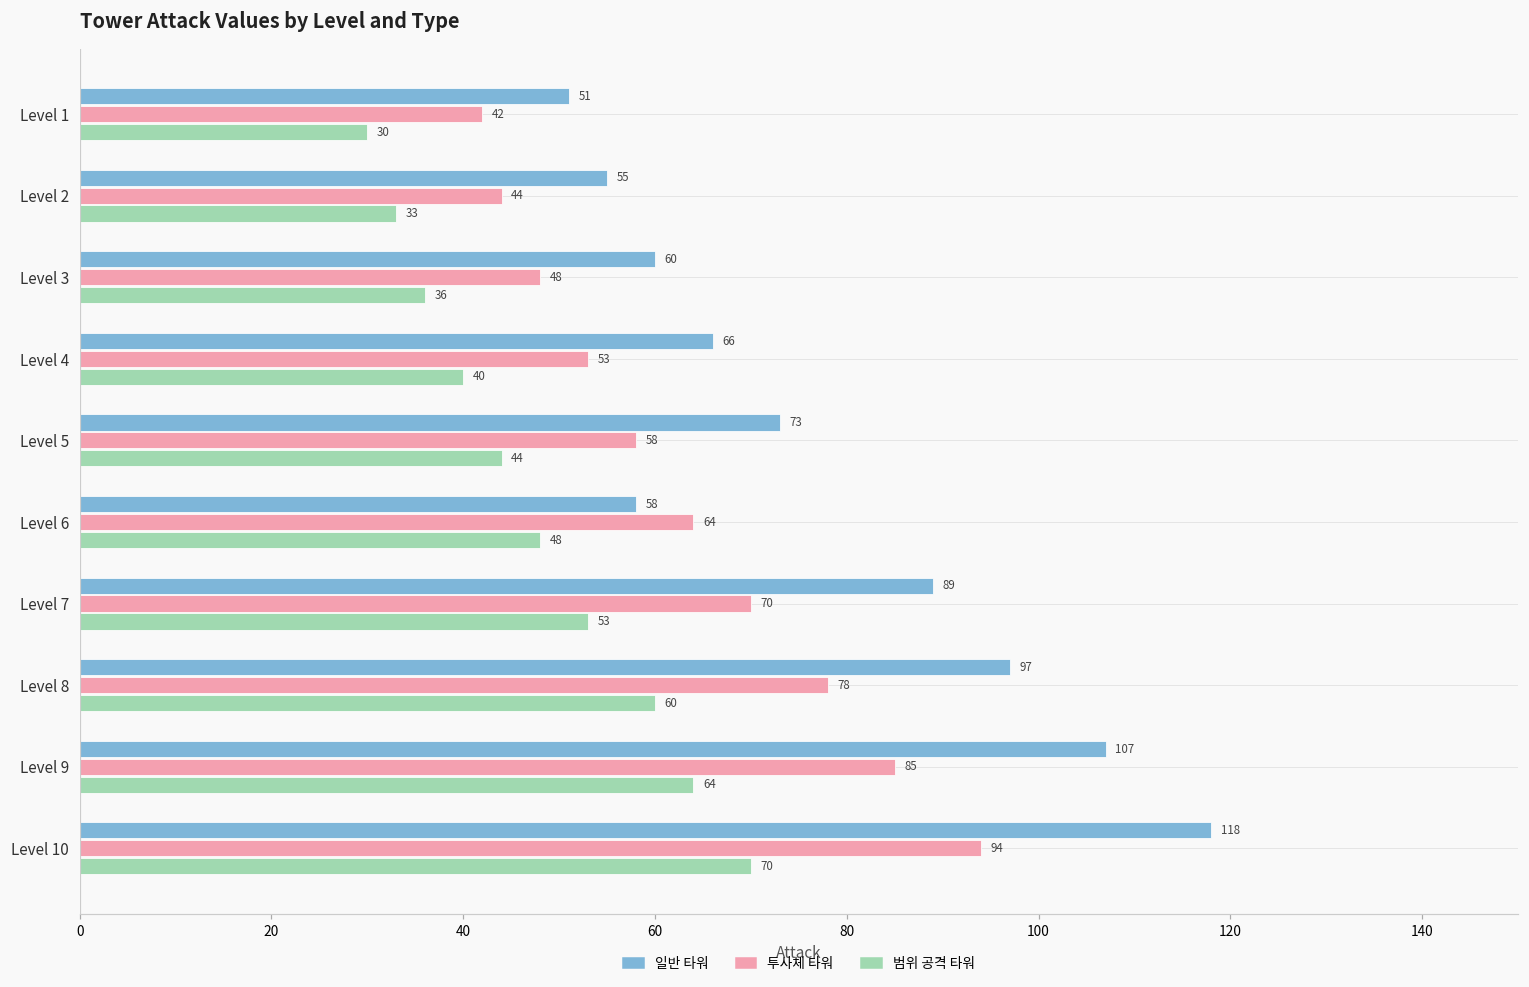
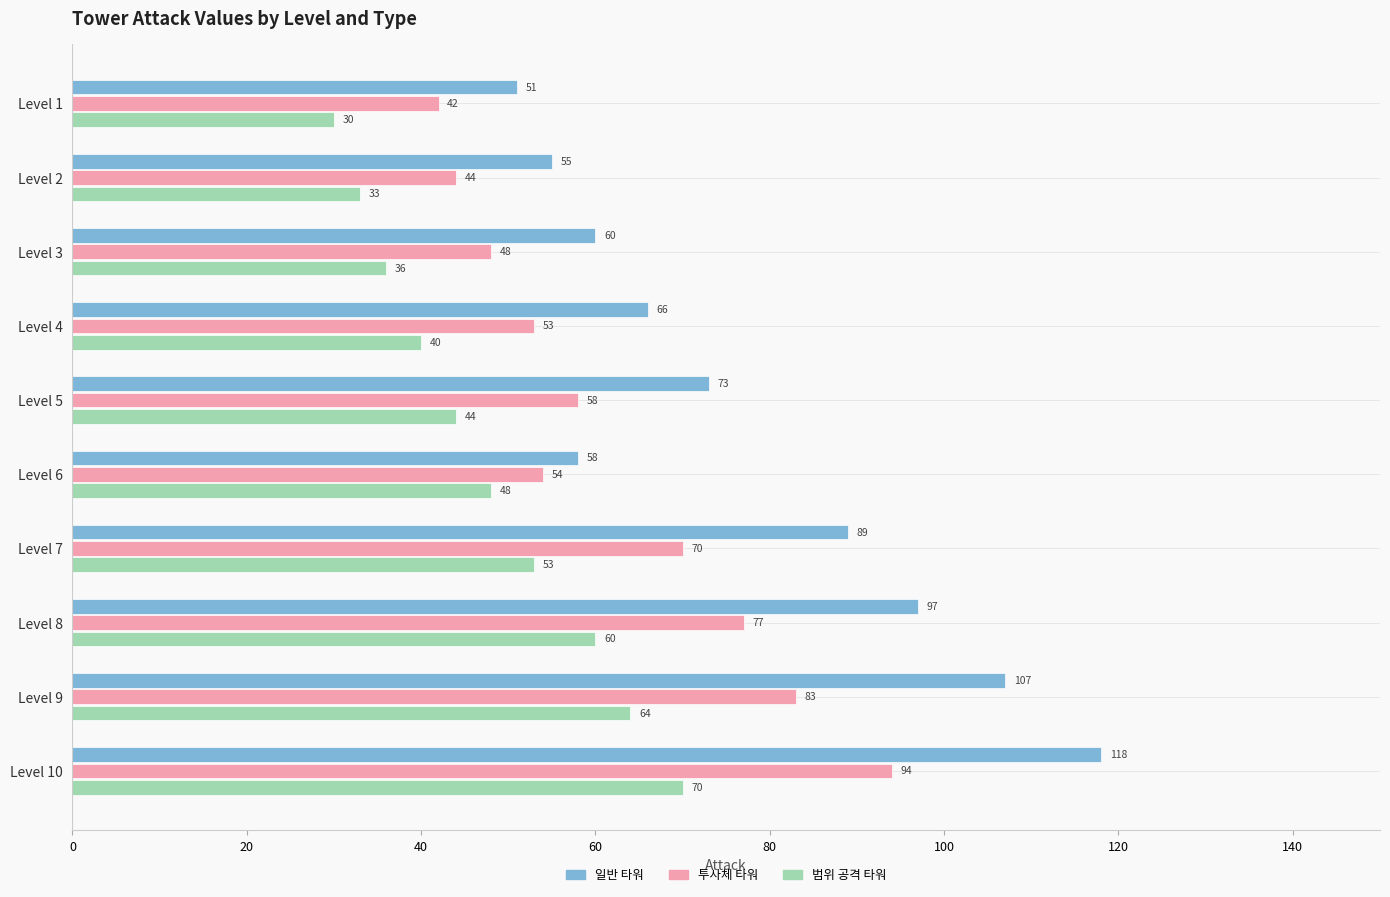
  {
    "일반 타워": {
      "Level 1": 51,
      "Level 2": 55,
      "Level 3": 60,
      "Level 4": 66,
      "Level 5": 73,
      "Level 6": 58,
      "Level 7": 89,
      "Level 8": 97,
      "Level 9": 107,
      "Level 10": 118
    },
    "투사체 타워": {
      "Level 1": 42,
      "Level 2": 44,
      "Level 3": 48,
      "Level 4": 53,
      "Level 5": 58,
-     "Level 6": 64,
+     "Level 6": 54,
      "Level 7": 70,
-     "Level 8": 78,
-     "Level 9": 85,
+     "Level 8": 77,
+     "Level 9": 83,
      "Level 10": 94
    },
    "범위 공격 타워": {
      "Level 1": 30,
      "Level 2": 33,
      "Level 3": 36,
      "Level 4": 40,
      "Level 5": 44,
      "Level 6": 48,
      "Level 7": 53,
      "Level 8": 60,
      "Level 9": 64,
      "Level 10": 70
    }
  }
